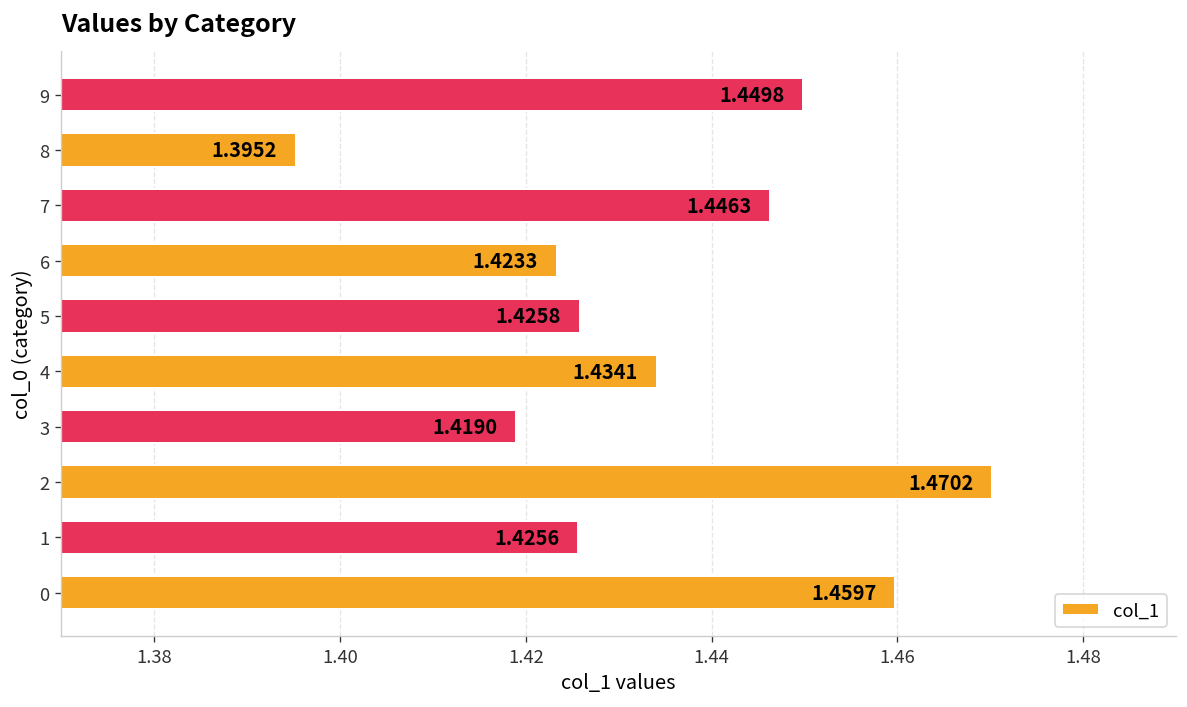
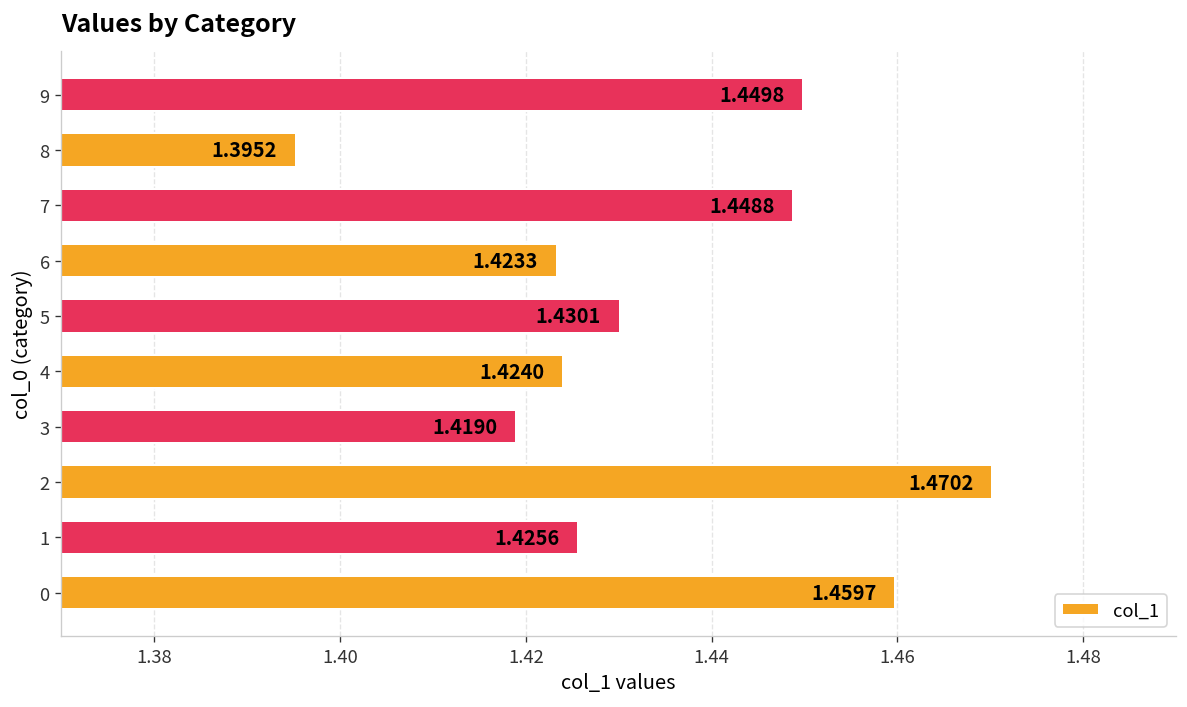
  {
    "9": 1.4498,
    "8": 1.3952,
-   "7": 1.4463,
+   "7": 1.4488,
    "6": 1.4233,
-   "5": 1.4258,
-   "4": 1.4341,
+   "5": 1.4301,
+   "4": 1.4240,
    "3": 1.4190,
    "2": 1.4702,
    "1": 1.4256,
    "0": 1.4597
  }
